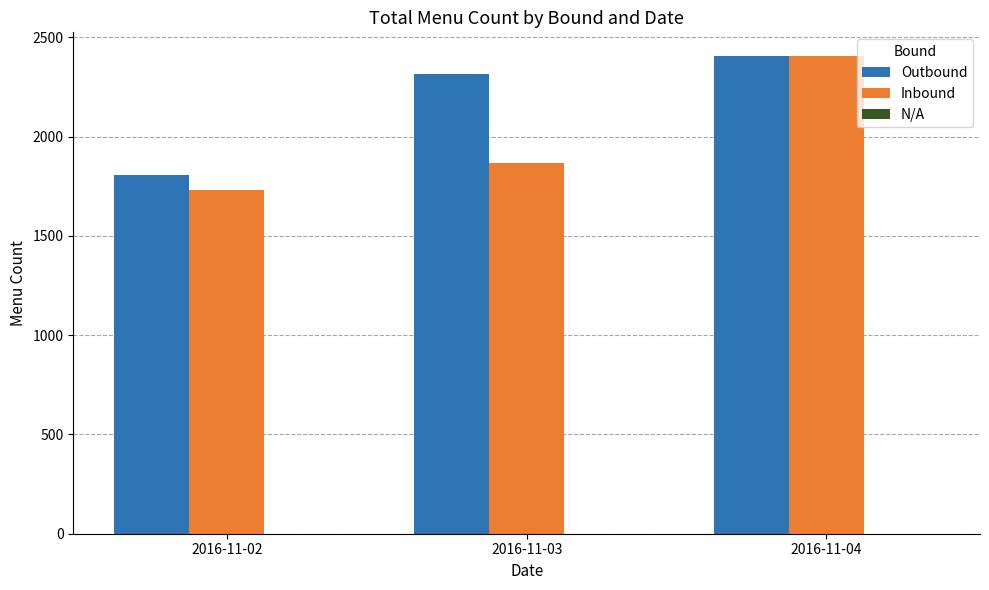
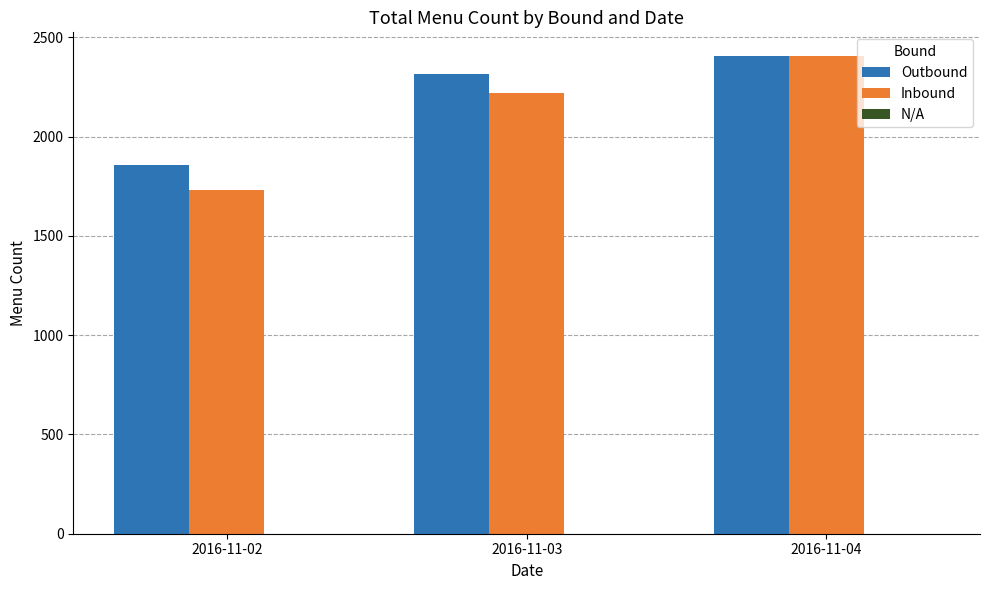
  {
    "Outbound": {
-     "2016-11-02": 1810,
+     "2016-11-02": 1860,
      "2016-11-03": 2320,
      "2016-11-04": 2410
    },
    "Inbound": {
      "2016-11-02": 1730,
-     "2016-11-03": 1870,
+     "2016-11-03": 2220,
      "2016-11-04": 2410
    },
    "N/A": {
      "2016-11-02": 0,
      "2016-11-03": 0,
      "2016-11-04": 0
    }
  }
